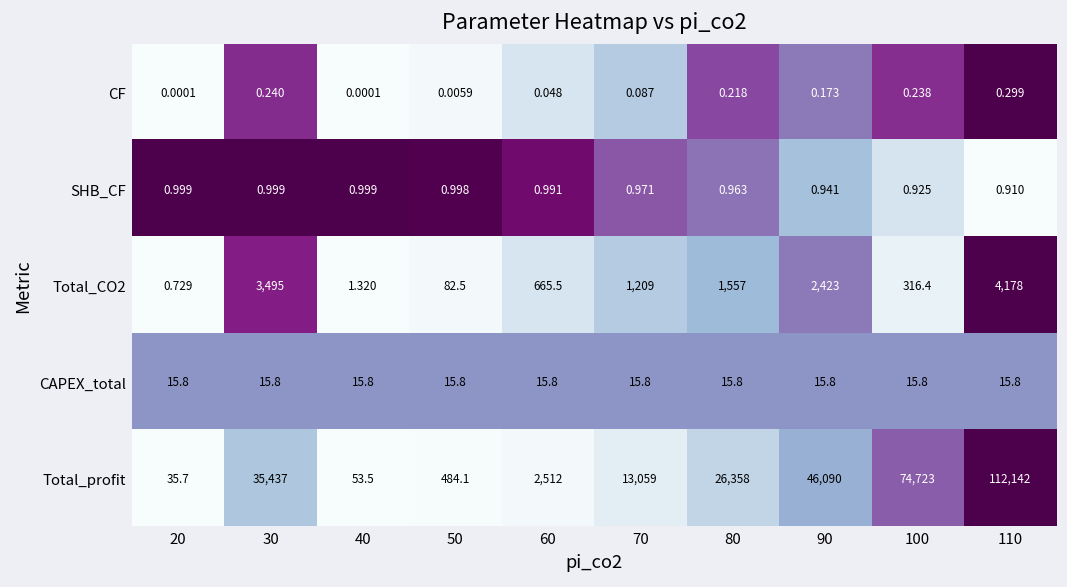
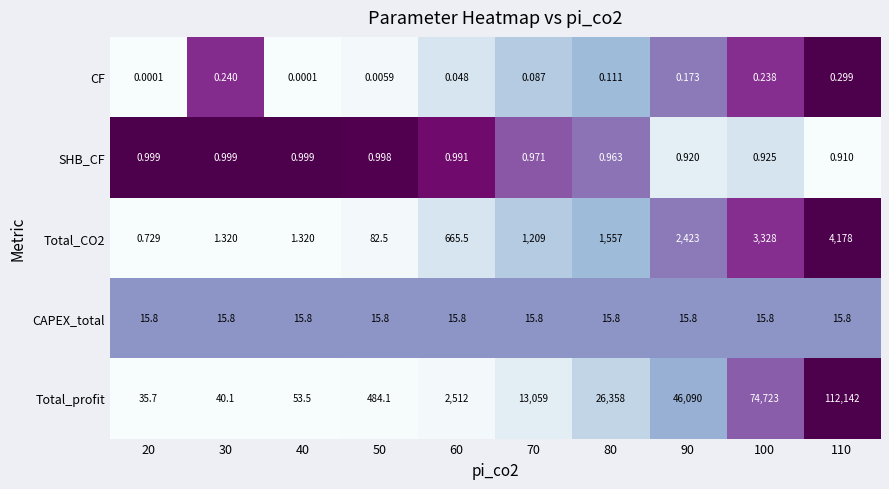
  {
    "CF": {
      "20": "0.0001",
      "30": "0.240",
      "40": "0.0001",
      "50": "0.0059",
      "60": "0.048",
      "70": "0.087",
-     "80": "0.218",
+     "80": "0.111",
      "90": "0.173",
      "100": "0.238",
      "110": "0.299"
    },
    "SHB_CF": {
      "20": "0.999",
      "30": "0.999",
      "40": "0.999",
      "50": "0.998",
      "60": "0.991",
      "70": "0.971",
      "80": "0.963",
-     "90": "0.941",
+     "90": "0.920",
      "100": "0.925",
      "110": "0.910"
    },
    "Total_CO2": {
      "20": "0.729",
-     "30": "3,495",
+     "30": "1.320",
      "40": "1.320",
      "50": "82.5",
      "60": "665.5",
      "70": "1,209",
      "80": "1,557",
      "90": "2,423",
-     "100": "316.4",
+     "100": "3,328",
      "110": "4,178"
    },
    "CAPEX_total": {
      "20": "15.8",
      "30": "15.8",
      "40": "15.8",
      "50": "15.8",
      "60": "15.8",
      "70": "15.8",
      "80": "15.8",
      "90": "15.8",
      "100": "15.8",
      "110": "15.8"
    },
    "Total_profit": {
      "20": "35.7",
-     "30": "35,437",
+     "30": "40.1",
      "40": "53.5",
      "50": "484.1",
      "60": "2,512",
      "70": "13,059",
      "80": "26,358",
      "90": "46,090",
      "100": "74,723",
      "110": "112,142"
    }
  }
